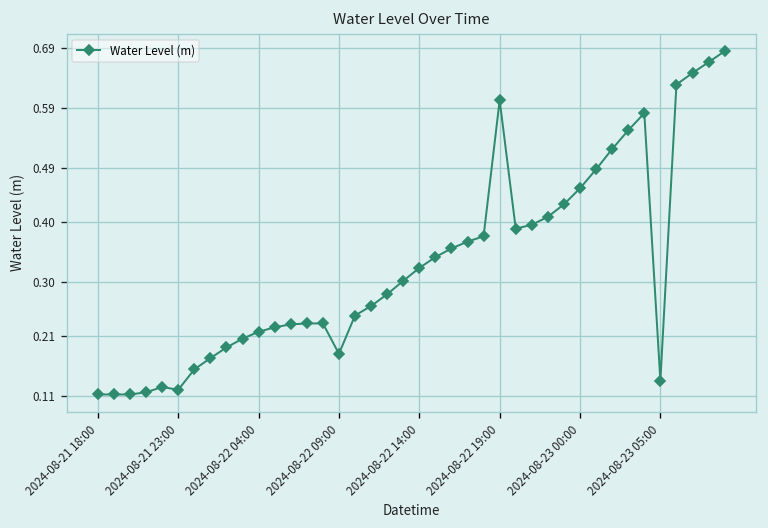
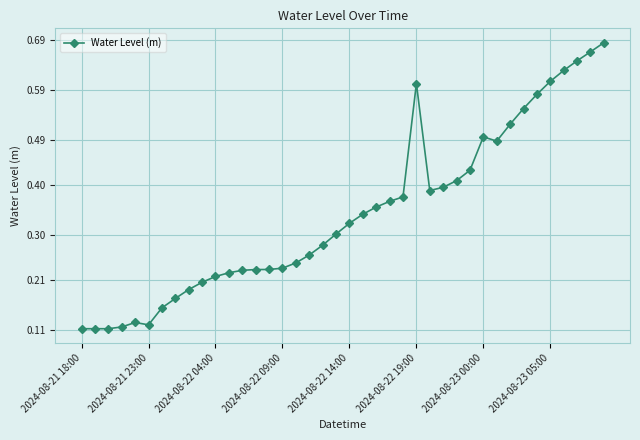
  {
    "2024-08-21 18:00": 0.11,
    "2024-08-21 23:00": 0.12,
    "2024-08-22 04:00": 0.22,
-   "2024-08-22 09:00": 0.18,
+   "2024-08-22 09:00": 0.23,
    "2024-08-22 14:00": 0.32,
    "2024-08-22 19:00": 0.60,
-   "2024-08-23 00:00": 0.46,
-   "2024-08-23 05:00": 0.14
+   "2024-08-23 00:00": 0.50,
+   "2024-08-23 05:00": 0.61
  }
